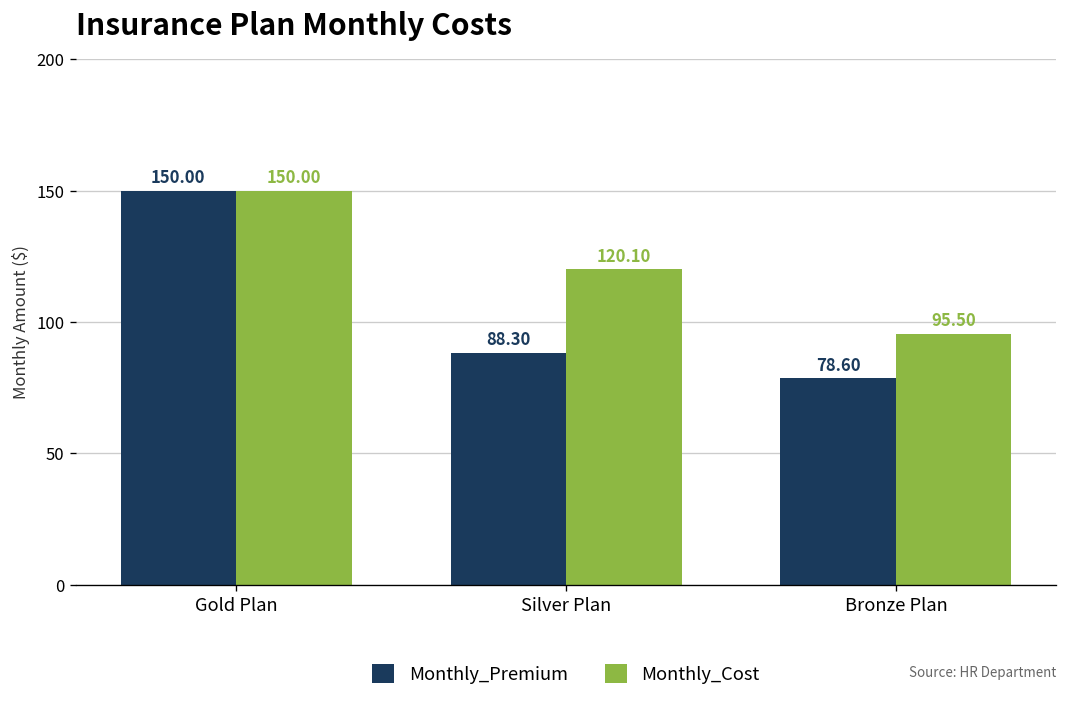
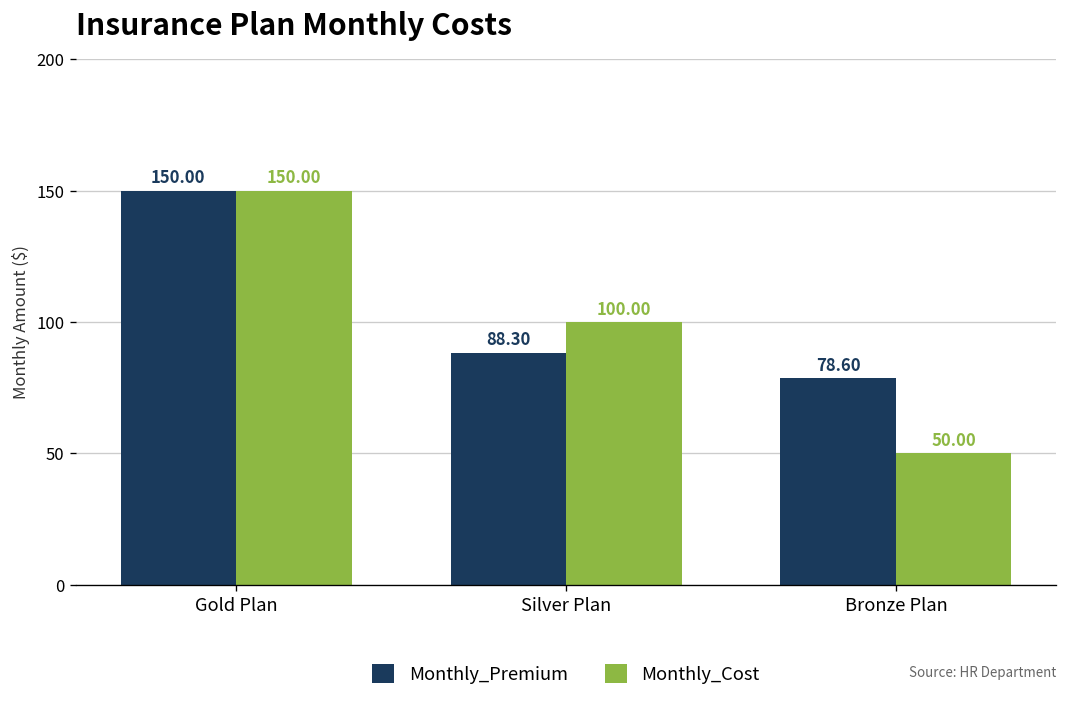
  {
    "Monthly_Premium": {
      "Gold Plan": 150.00,
      "Silver Plan": 88.30,
      "Bronze Plan": 78.60
    },
    "Monthly_Cost": {
      "Gold Plan": 150.00,
-     "Silver Plan": 120.10,
-     "Bronze Plan": 95.50
+     "Silver Plan": 100.00,
+     "Bronze Plan": 50.00
    }
  }
